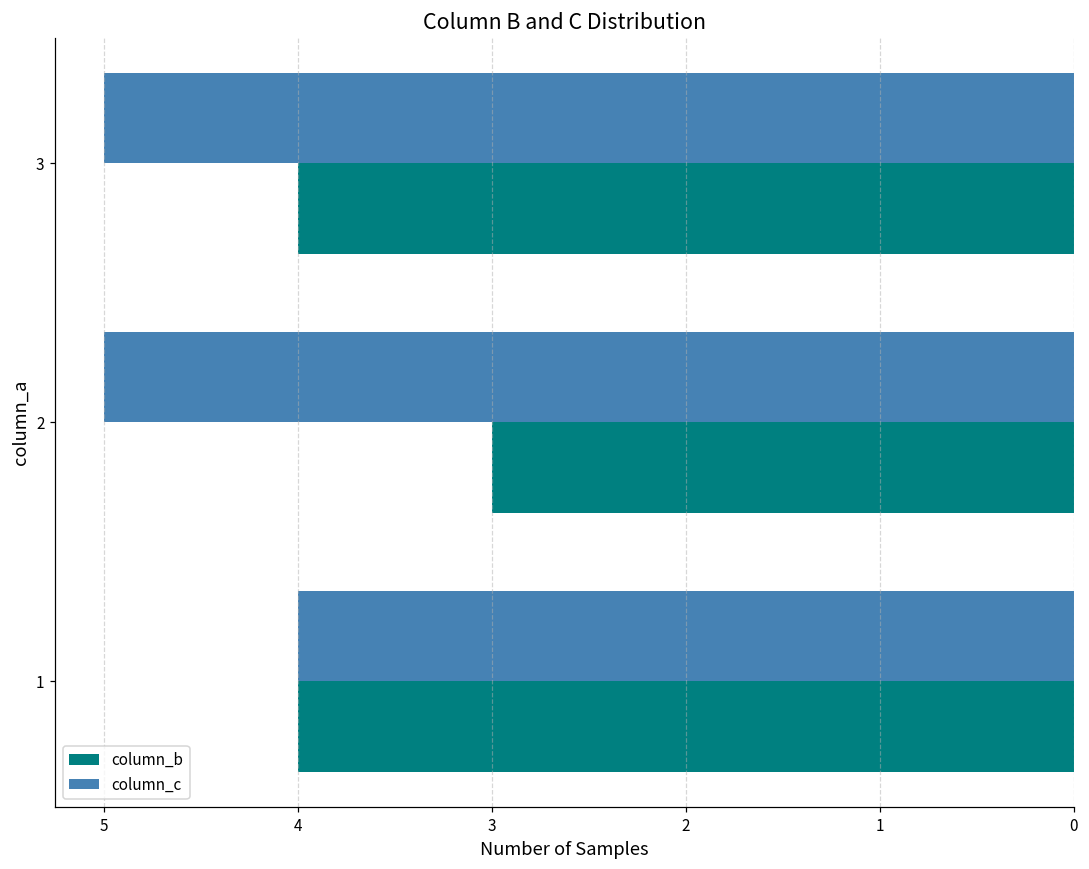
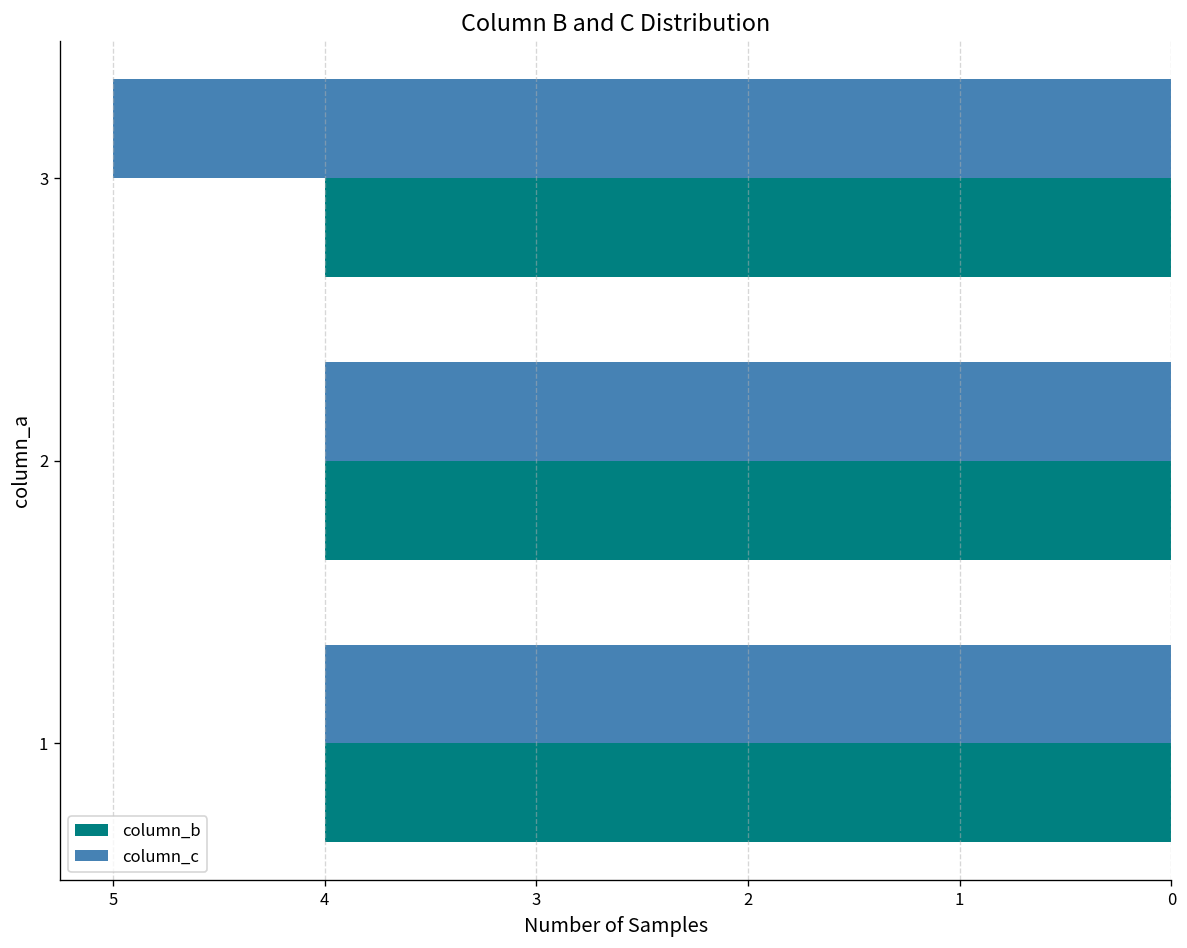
  {
    "column_b": {
      "3": 4,
-     "2": 3,
+     "2": 4,
      "1": 4
    },
    "column_c": {
      "3": 5,
-     "2": 5,
+     "2": 4,
      "1": 4
    }
  }
